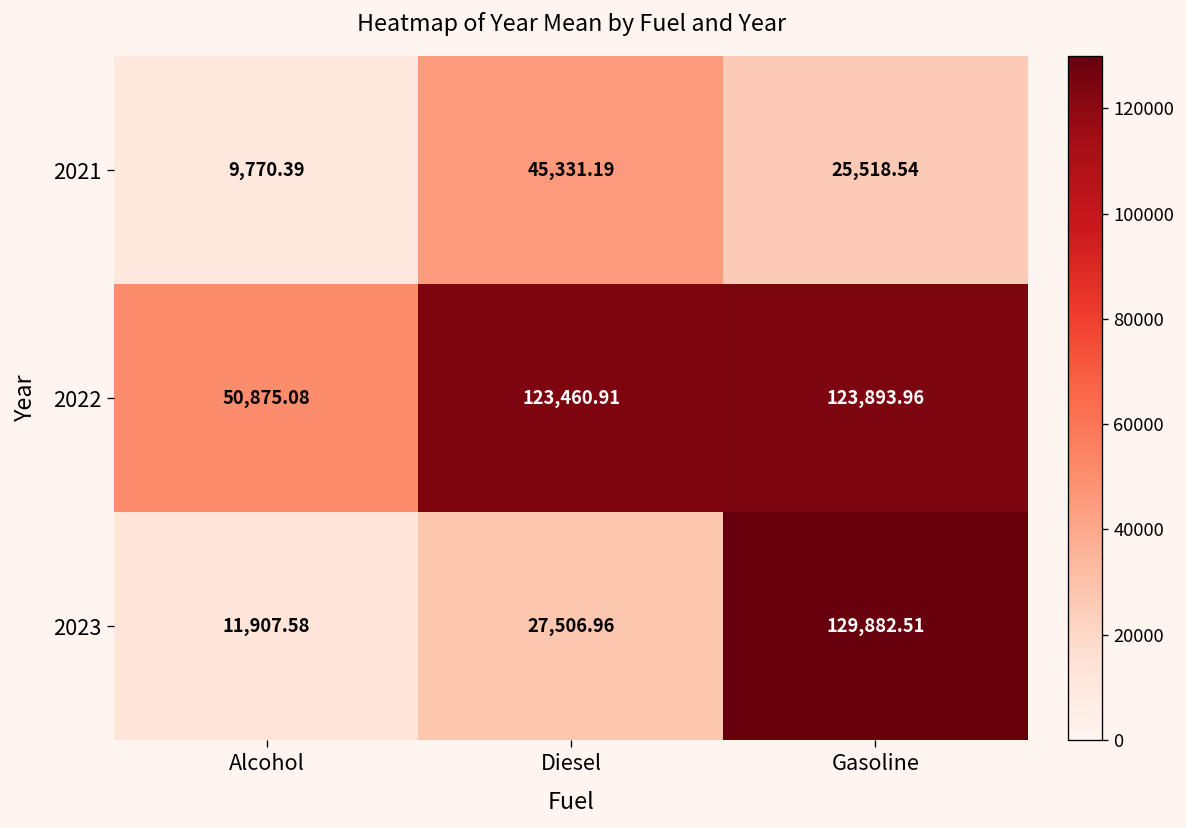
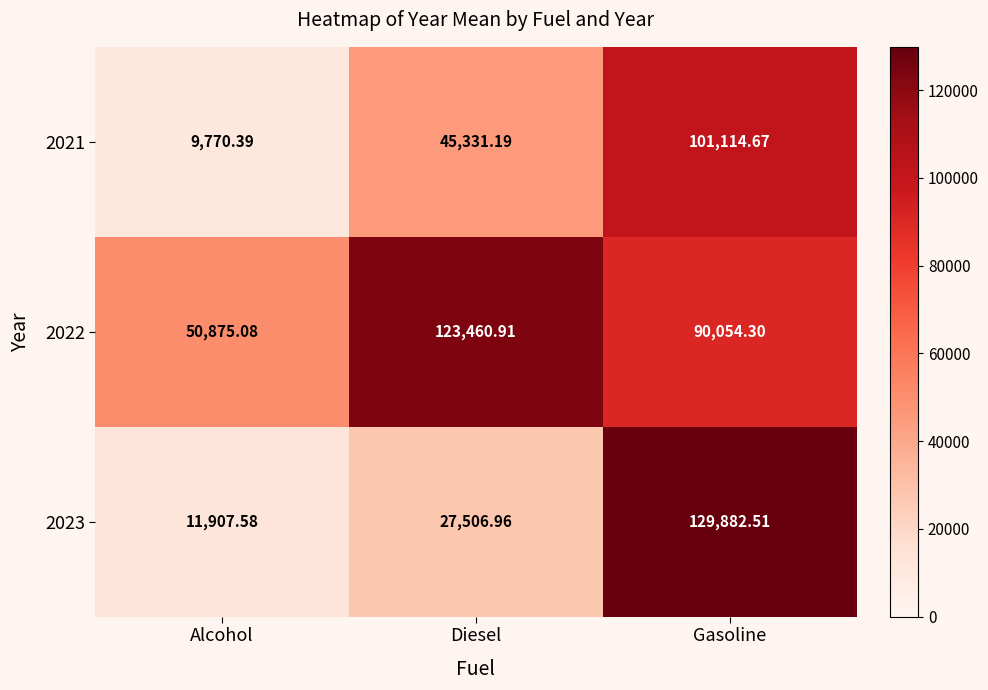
  {
    "2021": {
      "Alcohol": "9,770.39",
      "Diesel": "45,331.19",
-     "Gasoline": "25,518.54"
+     "Gasoline": "101,114.67"
    },
    "2022": {
      "Alcohol": "50,875.08",
      "Diesel": "123,460.91",
-     "Gasoline": "123,893.96"
+     "Gasoline": "90,054.30"
    },
    "2023": {
      "Alcohol": "11,907.58",
      "Diesel": "27,506.96",
      "Gasoline": "129,882.51"
    }
  }
